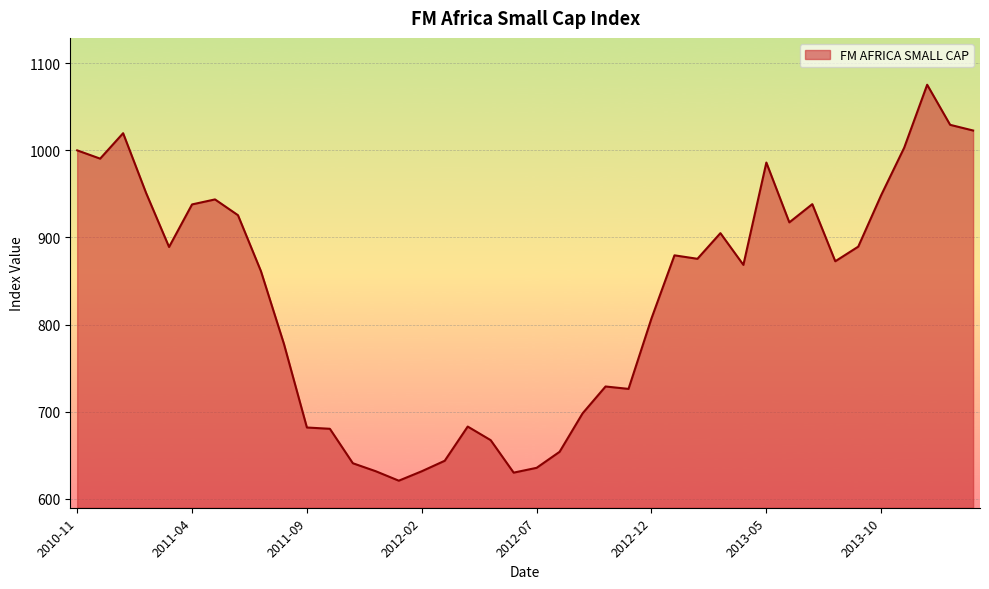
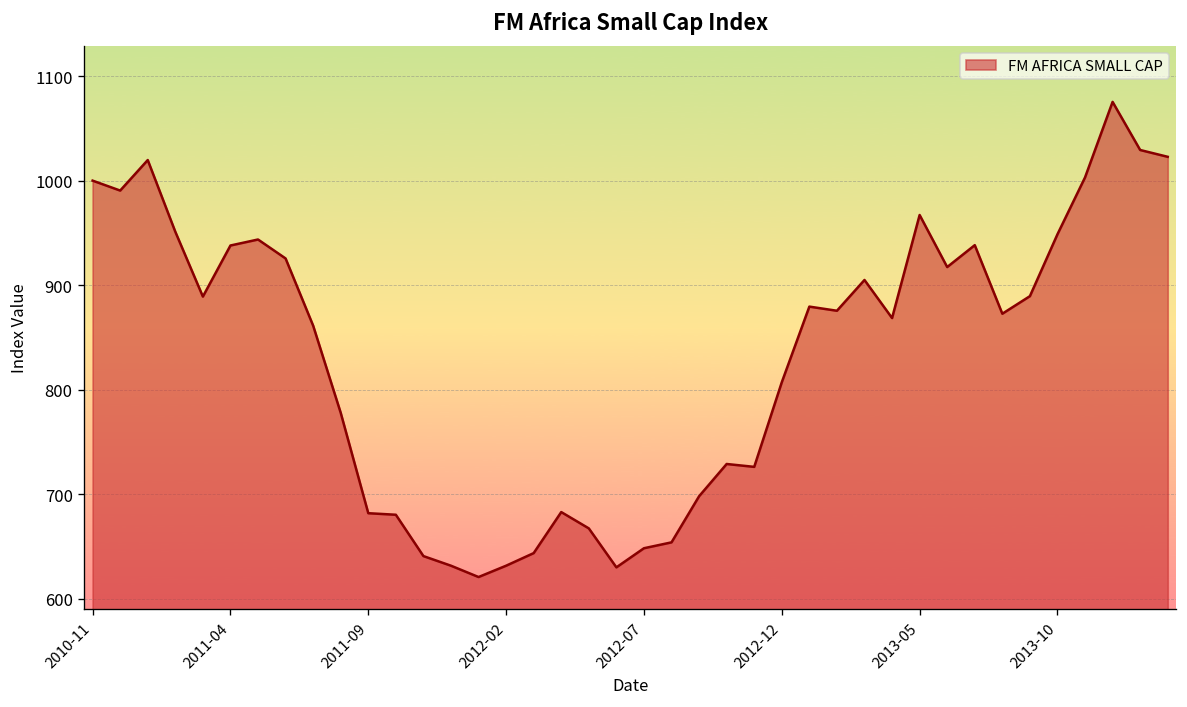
  {
    "2010-11": 1000,
    "2011-04": 940,
    "2011-09": 680,
    "2012-02": 630,
-   "2012-07": 640,
+   "2012-07": 650,
    "2012-12": 810,
-   "2013-05": 990,
+   "2013-05": 970,
    "2013-10": 950
  }
